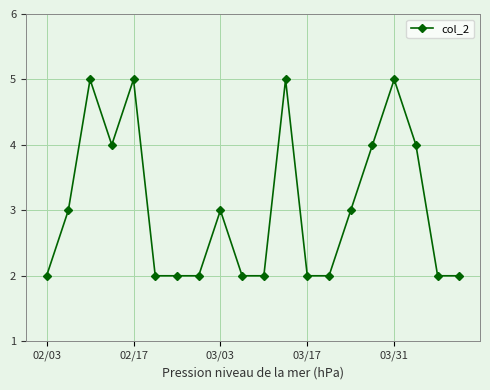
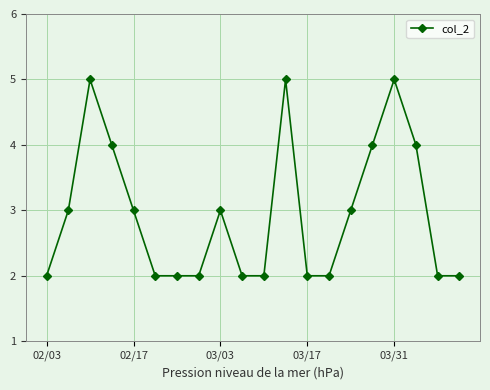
  {
    "02/03": 2,
-   "02/17": 5,
+   "02/17": 3,
    "03/03": 3,
    "03/17": 2,
    "03/31": 5
  }
